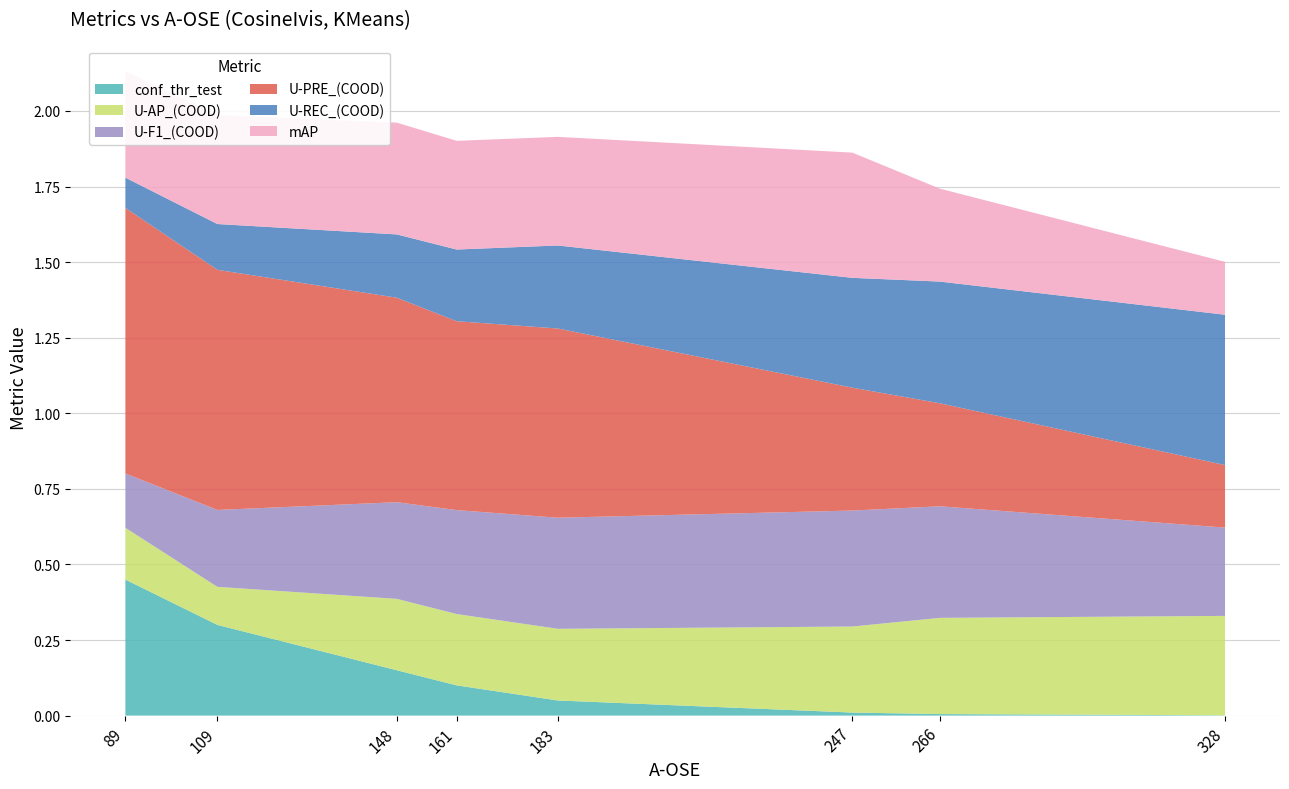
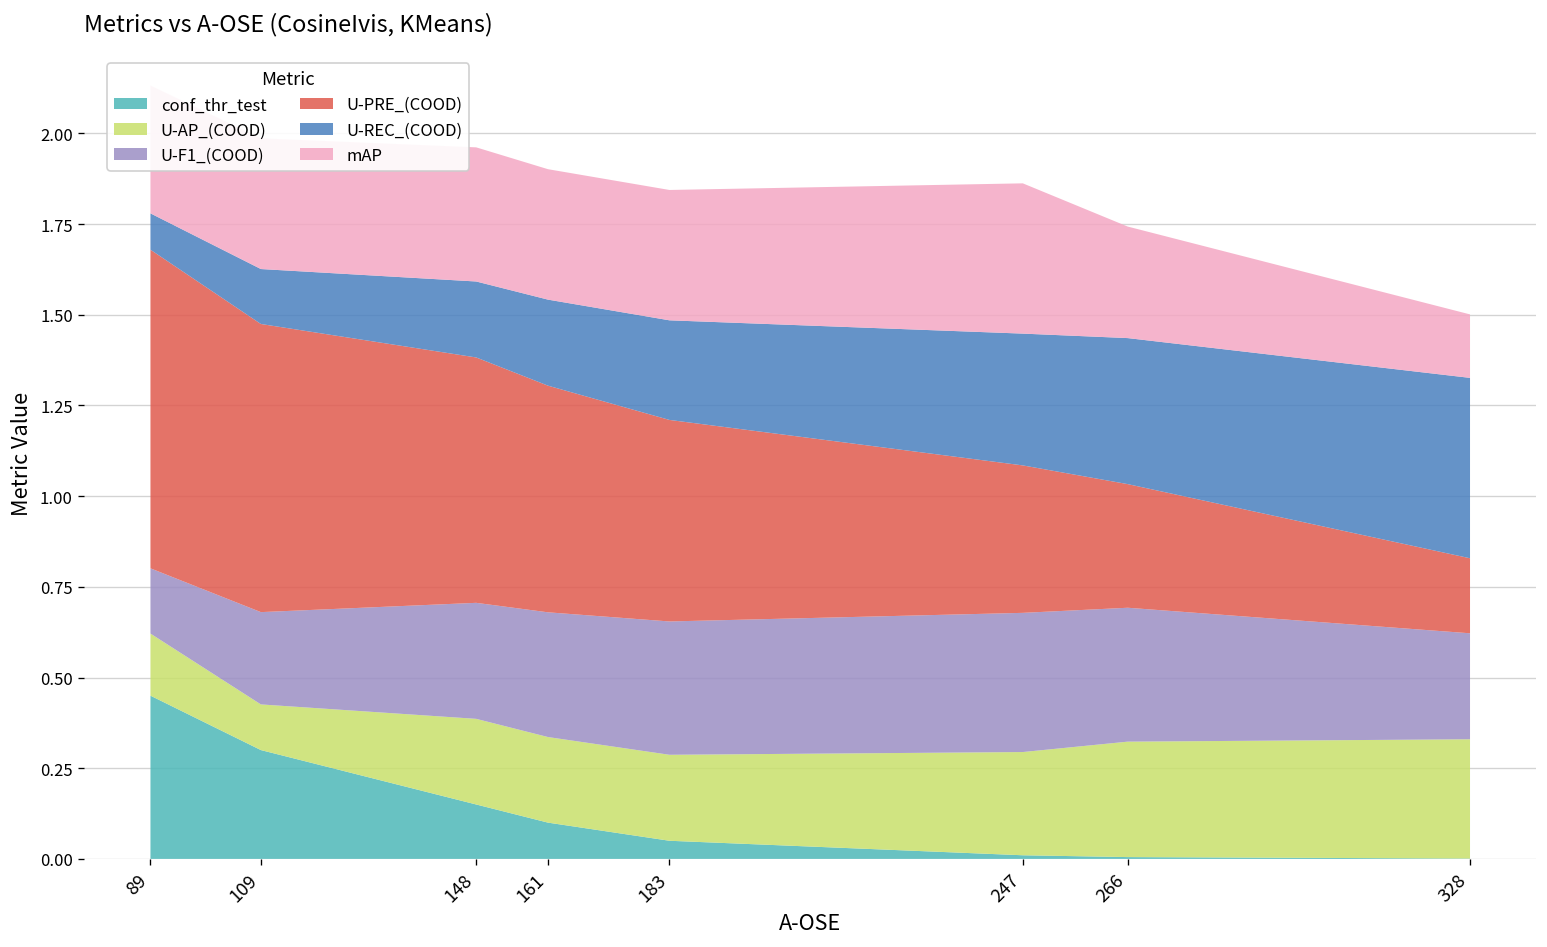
  {
    "U-AP_(COOD)": {
      "89": 0.17,
      "109": 0.13,
      "148": 0.24,
      "161": 0.24,
      "183": 0.24,
      "247": 0.28,
      "266": 0.32,
      "328": 0.33
    },
    "U-F1_(COOD)": {
      "89": 0.18,
      "109": 0.25,
      "148": 0.32,
      "161": 0.34,
      "183": 0.37,
      "247": 0.38,
      "266": 0.37,
      "328": 0.29
    },
    "U-PRE_(COOD)": {
      "89": 0.88,
      "109": 0.79,
      "148": 0.68,
      "161": 0.62,
-     "183": 0.63,
+     "183": 0.56,
      "247": 0.41,
      "266": 0.34,
      "328": 0.21
    },
    "mAP": {
      "148": 0.37,
      "161": 0.36,
      "183": 0.36,
      "247": 0.41,
      "266": 0.31,
      "328": 0.17
    }
  }
